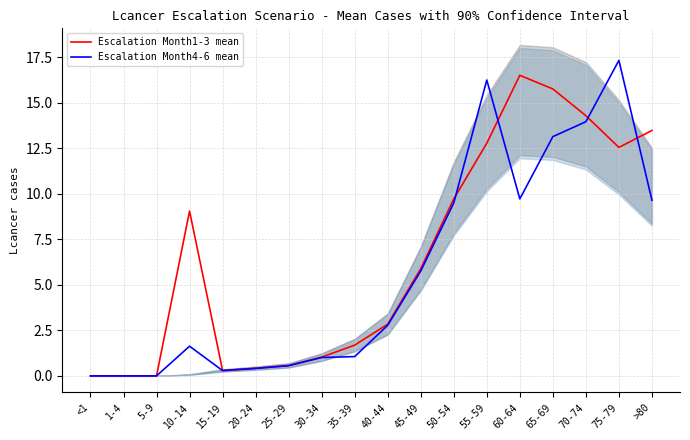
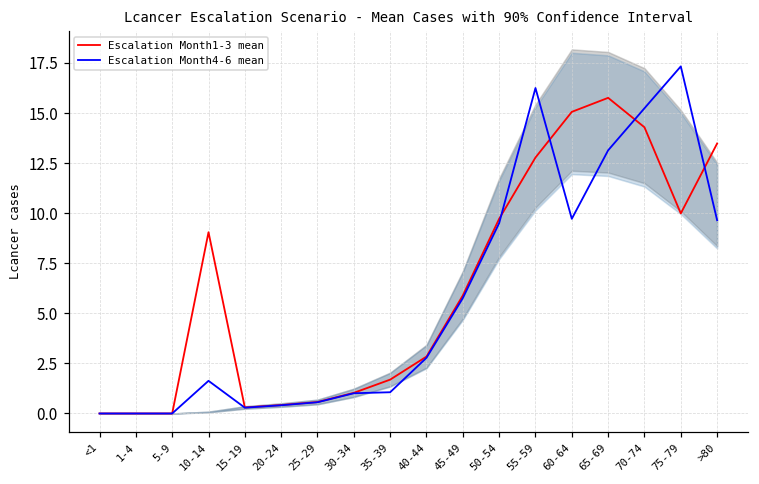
  {
    "Escalation Month1-3 mean": {
      "10-14": 9.1,
      "35-39": 1.7,
      "50-54": 9.7,
      "55-59": 12.8,
-     "60-64": 16.5,
+     "60-64": 15.1,
      "65-69": 15.8,
      "70-74": 14.3,
-     "75-79": 12.6,
+     "75-79": 10.0,
      ">80": 13.5
    },
    "Escalation Month4-6 mean": {
      "10-14": 1.6,
      "35-39": 1.1,
      "50-54": 9.5,
      "55-59": 16.3,
      "60-64": 9.7,
      "65-69": 13.1,
-     "70-74": 14.0,
+     "70-74": 15.2,
      "75-79": 17.3,
      ">80": 9.7
    }
  }
